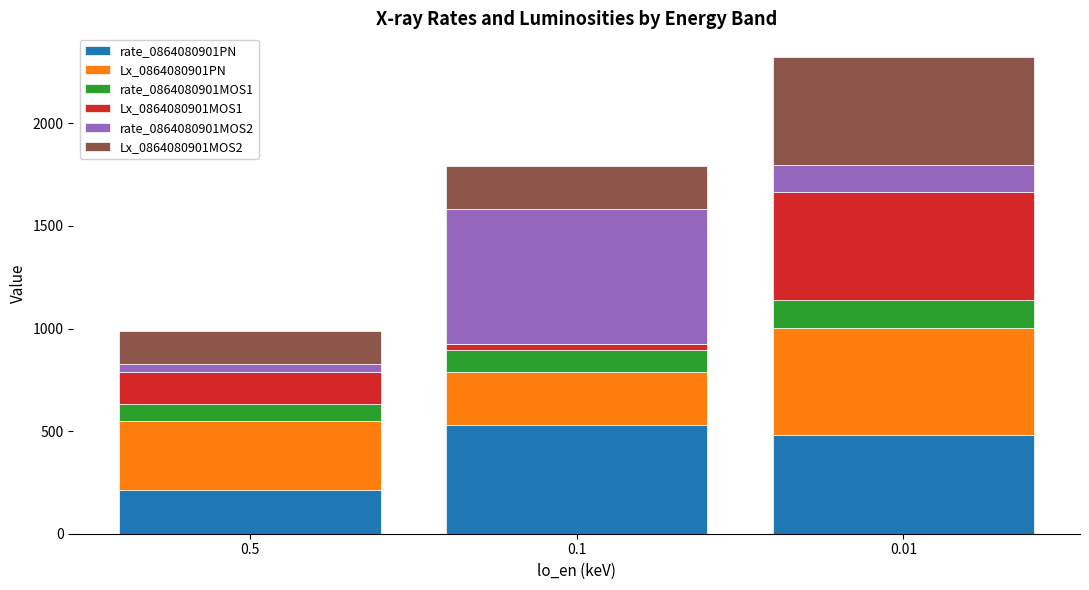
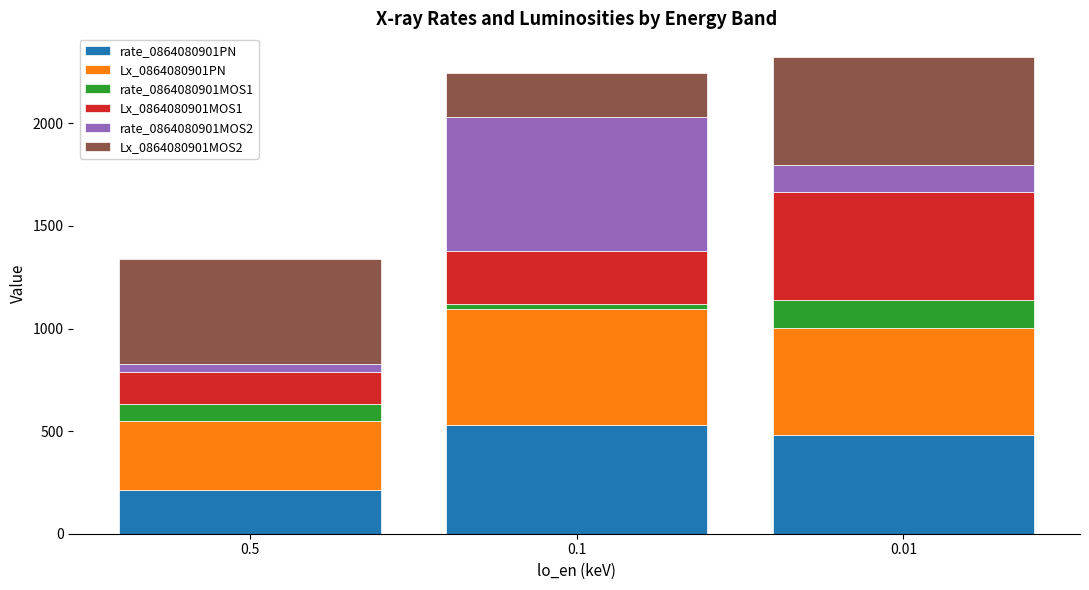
  {
    "rate_0864080901PN": {
      "0.5": 210,
      "0.1": 530,
      "0.01": 480
    },
    "Lx_0864080901PN": {
      "0.5": 330,
-     "0.1": 260,
+     "0.1": 560,
      "0.01": 530
    },
    "rate_0864080901MOS1": {
      "0.5": 80,
-     "0.1": 110,
+     "0.1": 30,
      "0.01": 130
    },
    "Lx_0864080901MOS1": {
      "0.5": 160,
-     "0.1": 30,
+     "0.1": 260,
      "0.01": 530
    },
    "rate_0864080901MOS2": {
      "0.5": 40,
      "0.1": 650,
      "0.01": 130
    },
    "Lx_0864080901MOS2": {
-     "0.5": 160,
+     "0.5": 510,
      "0.1": 210,
      "0.01": 530
    }
  }
